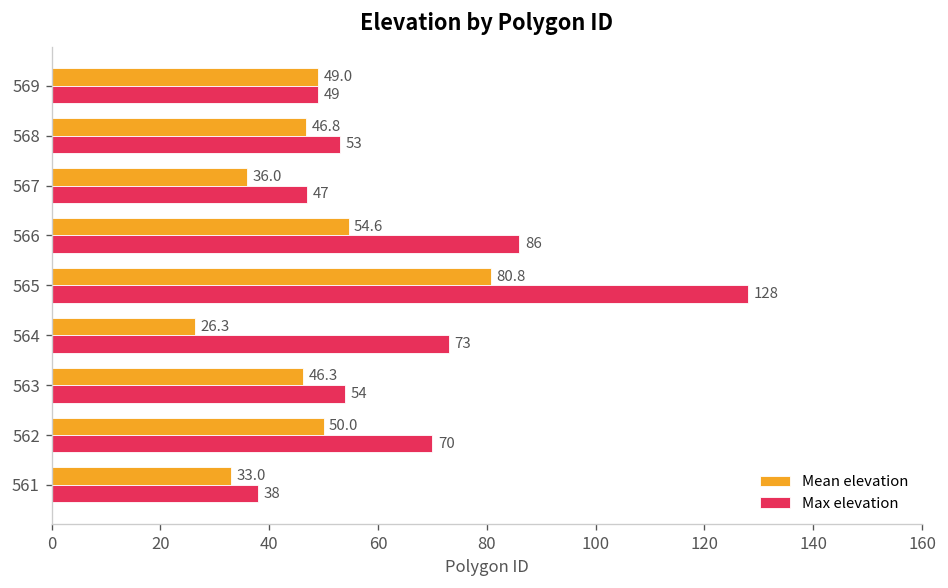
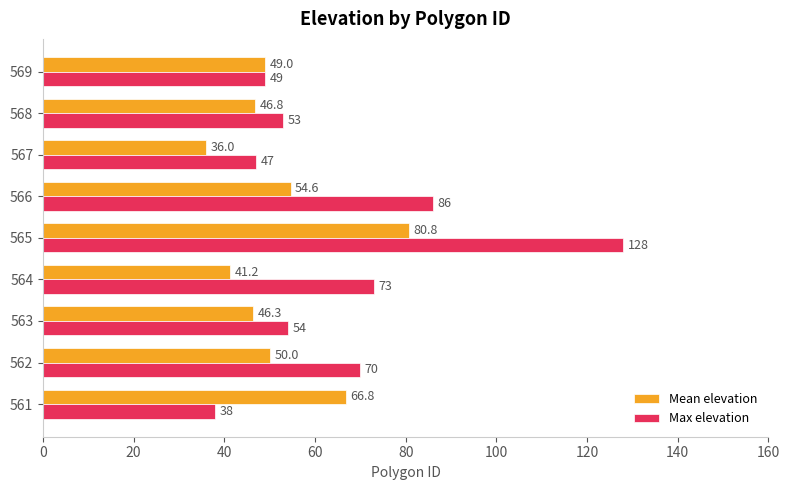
  {
    "Mean elevation": {
      "569": 49.0,
      "568": 46.8,
      "567": 36.0,
      "566": 54.6,
      "565": 80.8,
-     "564": 26.3,
+     "564": 41.2,
      "563": 46.3,
      "562": 50.0,
-     "561": 33.0
+     "561": 66.8
    },
    "Max elevation": {
      "569": 49,
      "568": 53,
      "567": 47,
      "566": 86,
      "565": 128,
      "564": 73,
      "563": 54,
      "562": 70,
      "561": 38
    }
  }
